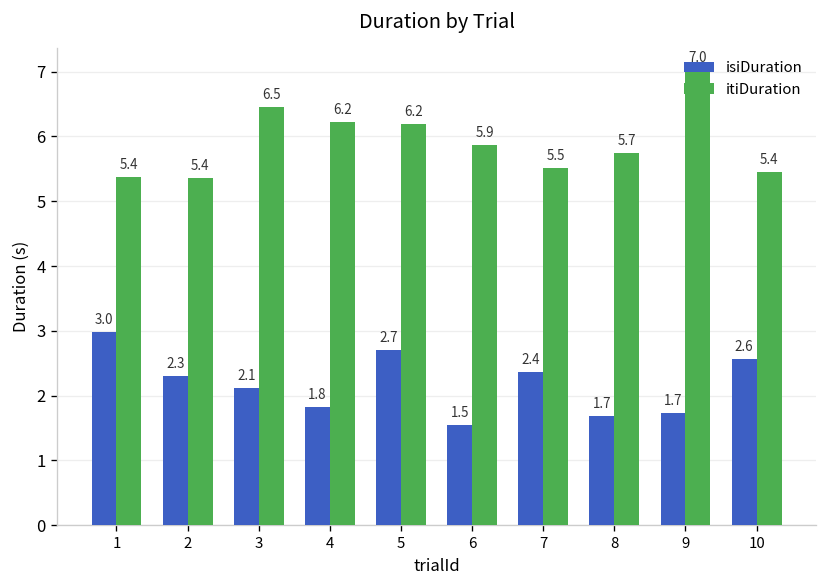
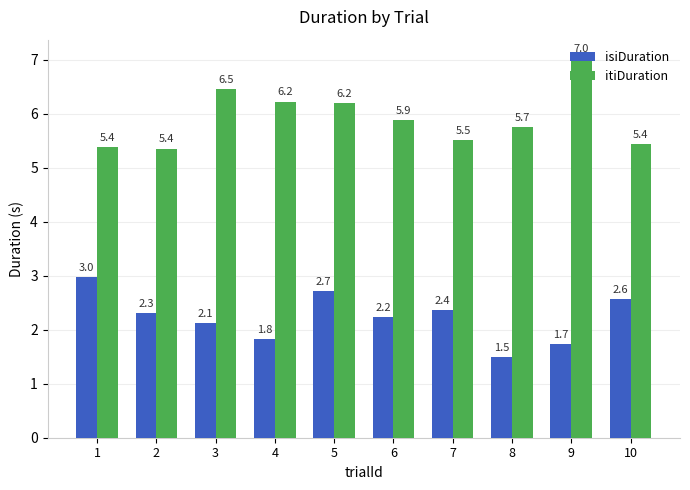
  {
    "isiDuration": {
      "1": 3.0,
      "2": 2.3,
      "3": 2.1,
      "4": 1.8,
      "5": 2.7,
-     "6": 1.5,
+     "6": 2.2,
      "7": 2.4,
-     "8": 1.7,
+     "8": 1.5,
      "9": 1.7,
      "10": 2.6
    },
    "itiDuration": {
      "1": 5.4,
      "2": 5.4,
      "3": 6.5,
      "4": 6.2,
      "5": 6.2,
      "6": 5.9,
      "7": 5.5,
      "8": 5.7,
      "9": 7.0,
      "10": 5.4
    }
  }
